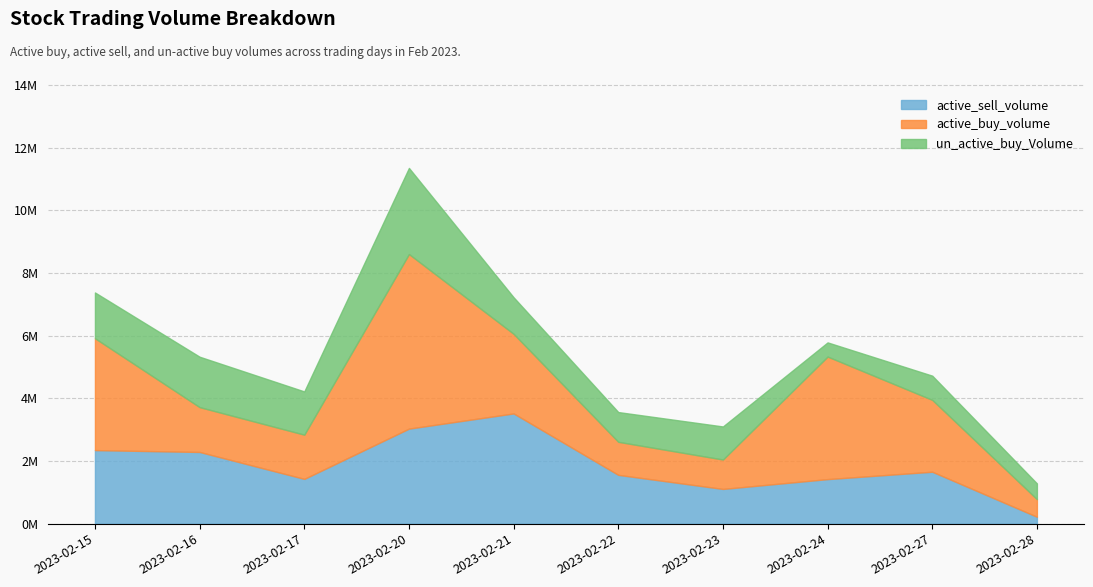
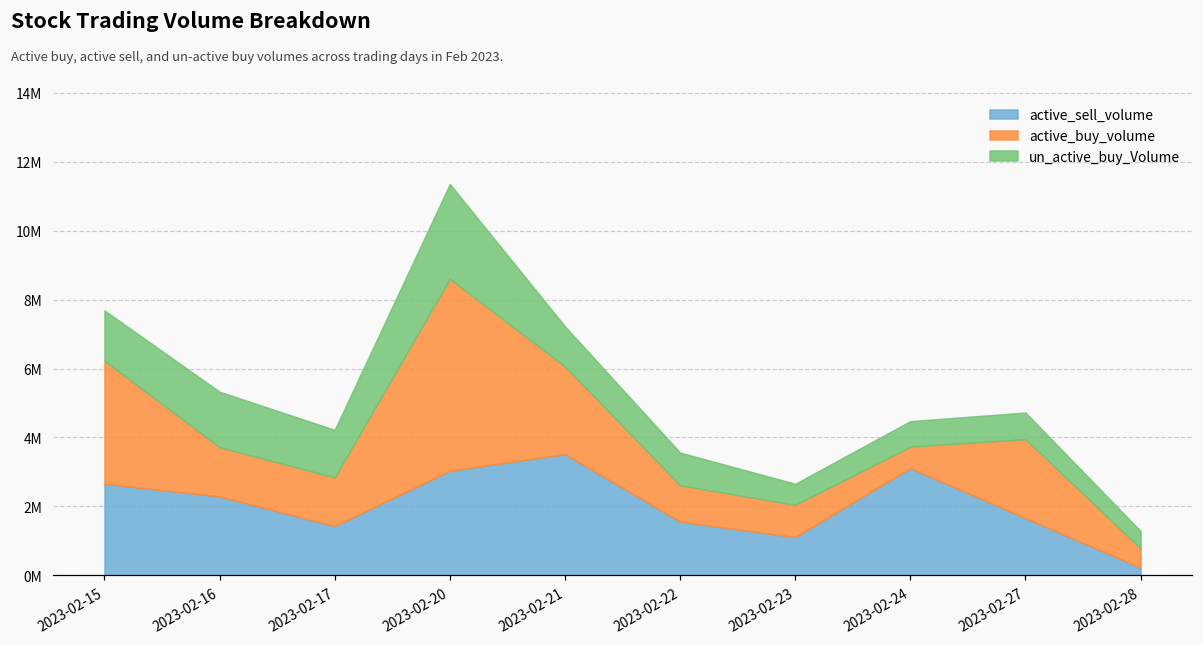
  {
    "active_sell_volume": {
-     "2023-02-15": 2300000,
+     "2023-02-15": 2700000,
      "2023-02-16": 2300000,
      "2023-02-17": 1400000,
      "2023-02-20": 3000000,
      "2023-02-21": 3500000,
      "2023-02-22": 1600000,
      "2023-02-23": 1100000,
-     "2023-02-24": 1400000,
+     "2023-02-24": 3100000,
      "2023-02-27": 1700000,
      "2023-02-28": 200000
    },
    "active_buy_volume": {
      "2023-02-15": 3600000,
      "2023-02-16": 1400000,
      "2023-02-17": 1400000,
      "2023-02-20": 5600000,
      "2023-02-21": 2500000,
      "2023-02-22": 1100000,
      "2023-02-23": 900000,
-     "2023-02-24": 3900000,
+     "2023-02-24": 600000,
      "2023-02-27": 2300000,
      "2023-02-28": 600000
    },
    "un_active_buy_Volume": {
      "2023-02-15": 1500000,
      "2023-02-16": 1600000,
      "2023-02-17": 1400000,
      "2023-02-20": 2700000,
      "2023-02-21": 1200000,
      "2023-02-22": 900000,
-     "2023-02-23": 1100000,
-     "2023-02-24": 500000,
+     "2023-02-23": 600000,
+     "2023-02-24": 700000,
      "2023-02-27": 800000,
      "2023-02-28": 500000
    }
  }
